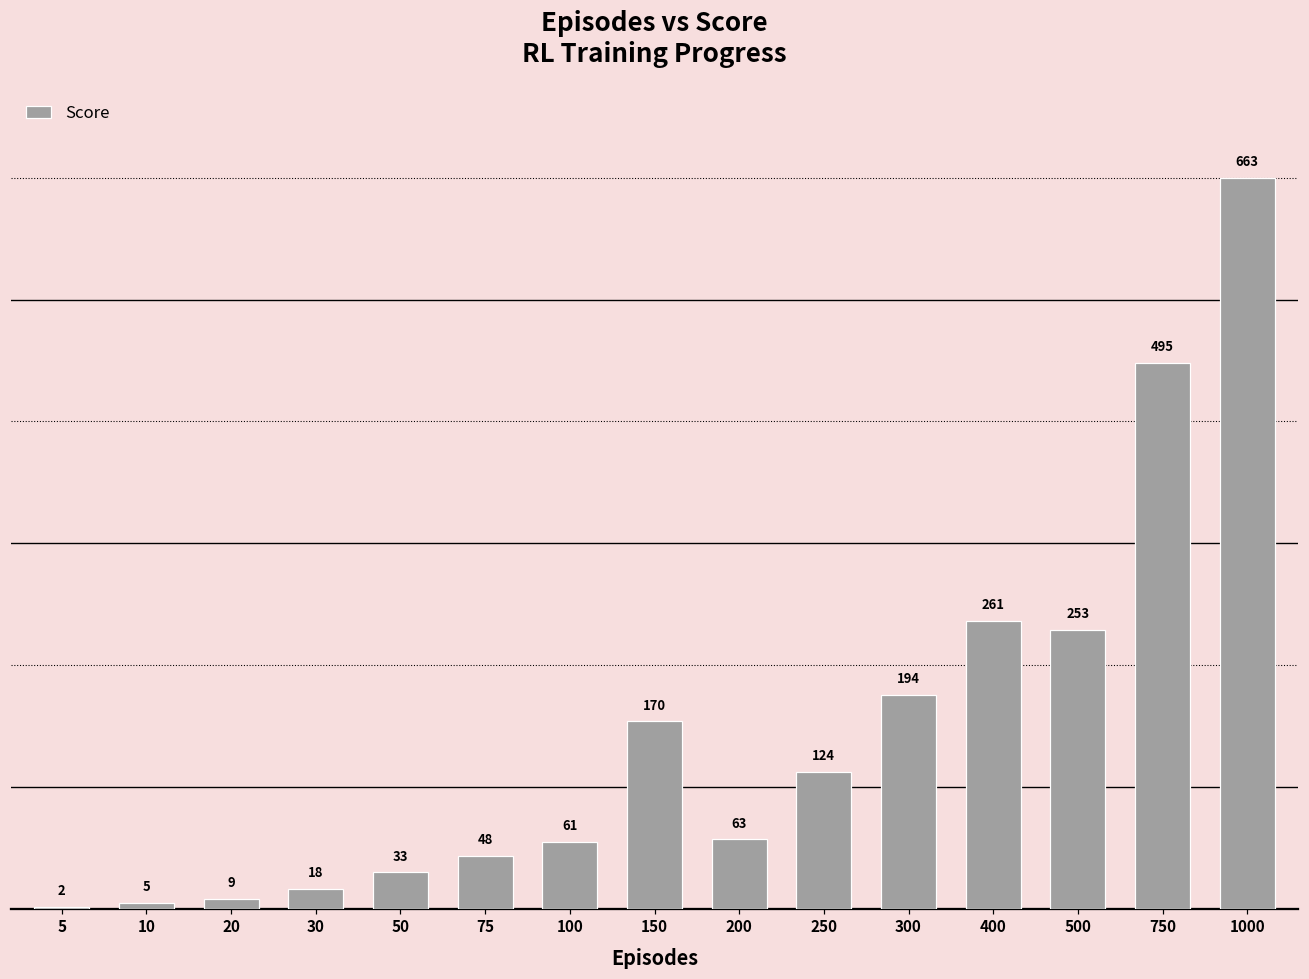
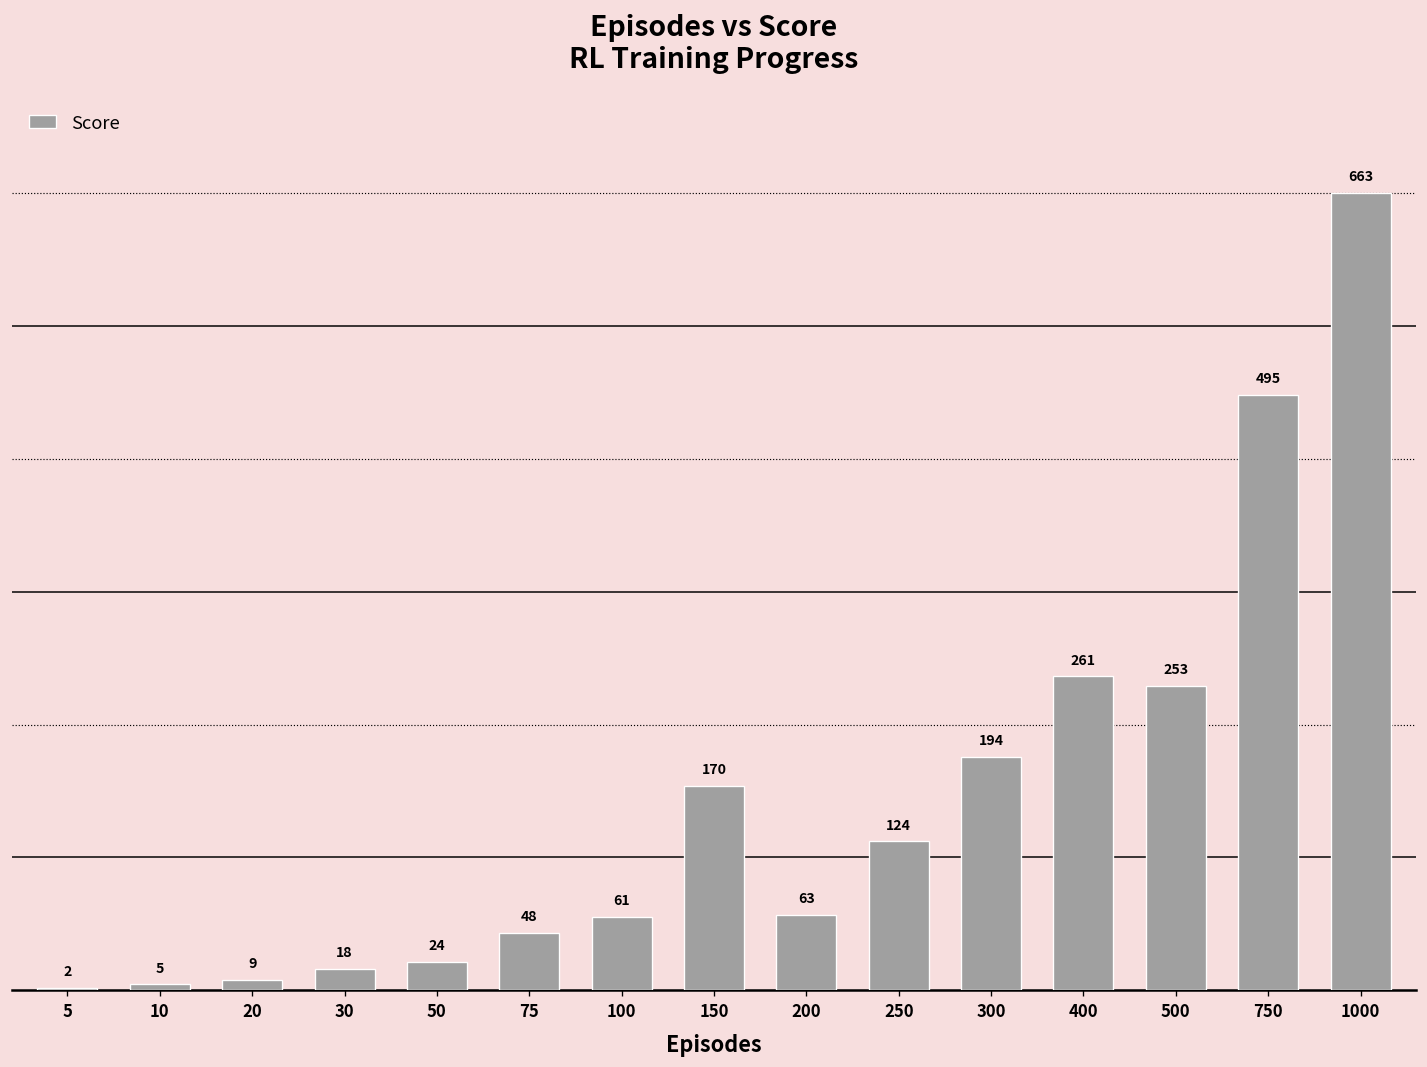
  {
    "5": 2,
    "10": 5,
    "20": 9,
    "30": 18,
-   "50": 33,
+   "50": 24,
    "75": 48,
    "100": 61,
    "150": 170,
    "200": 63,
    "250": 124,
    "300": 194,
    "400": 261,
    "500": 253,
    "750": 495,
    "1000": 663
  }
